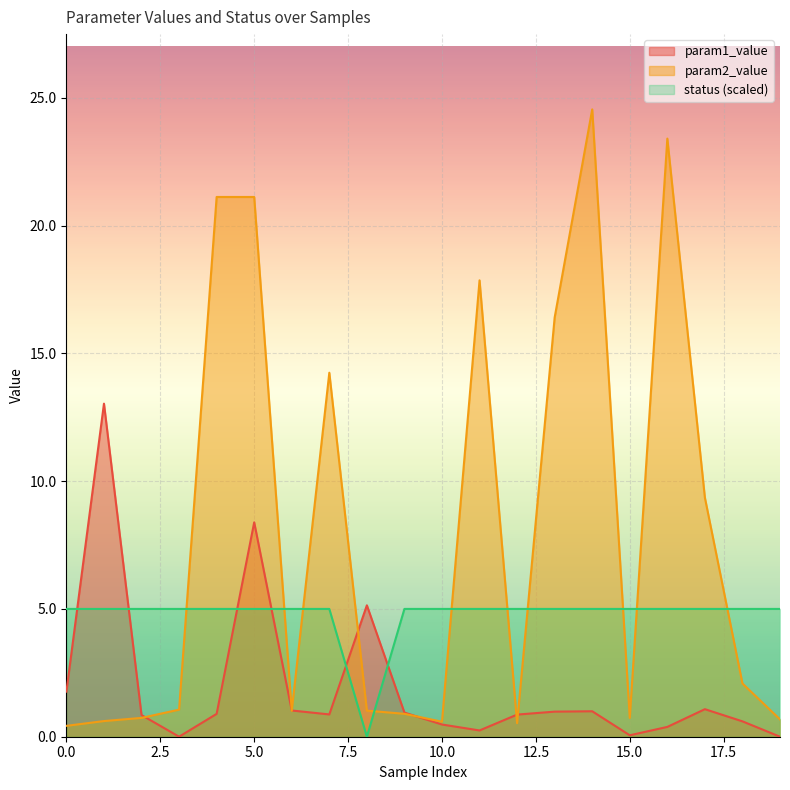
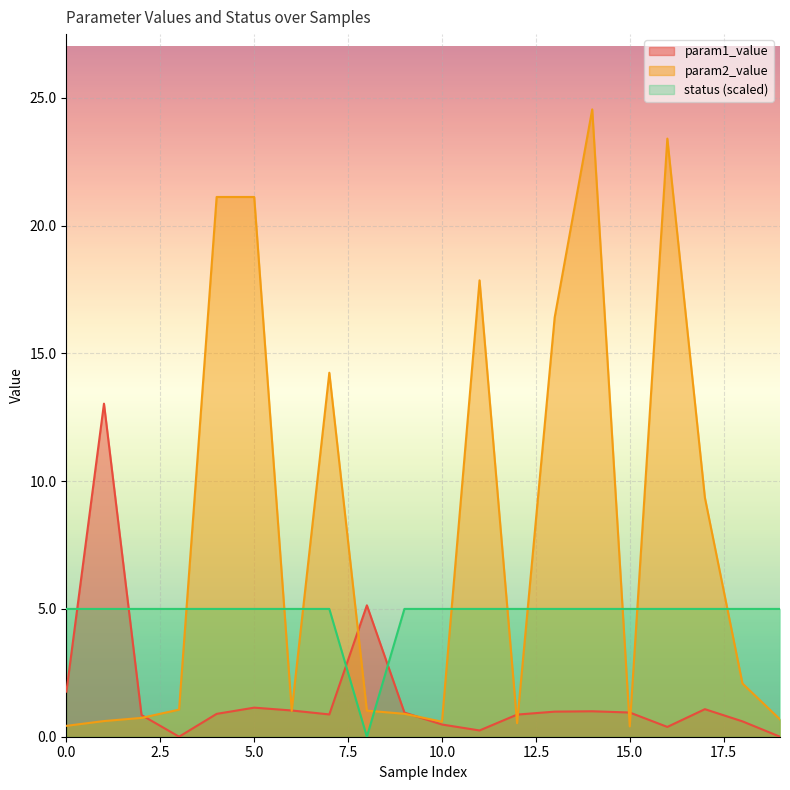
  {
    "param1_value": {
      "0.0": 1.8,
-     "5.0": 8.4,
+     "5.0": 1.1,
      "10.0": 0.5,
-     "15.0": 0.1
+     "15.0": 0.9
    },
    "param2_value": {
      "0.0": 0.4,
      "5.0": 21.1,
      "10.0": 0.6,
-     "15.0": 0.7
+     "15.0": 0.4
    },
    "status (scaled)": {
      "0.0": 5.0,
      "5.0": 5.0,
      "10.0": 5.0,
      "15.0": 5.0
    }
  }
